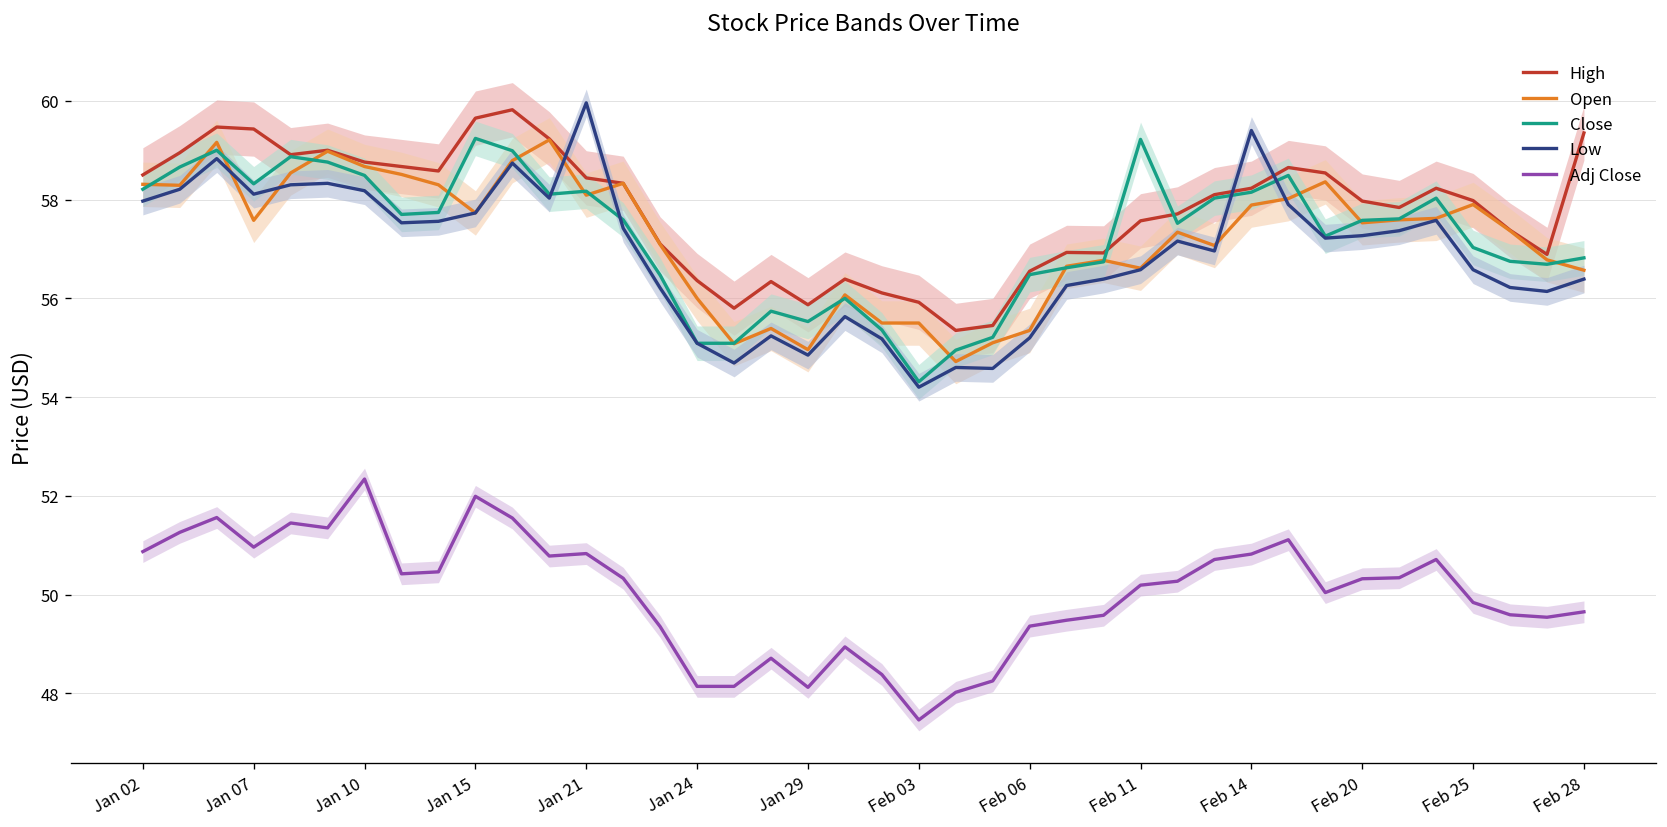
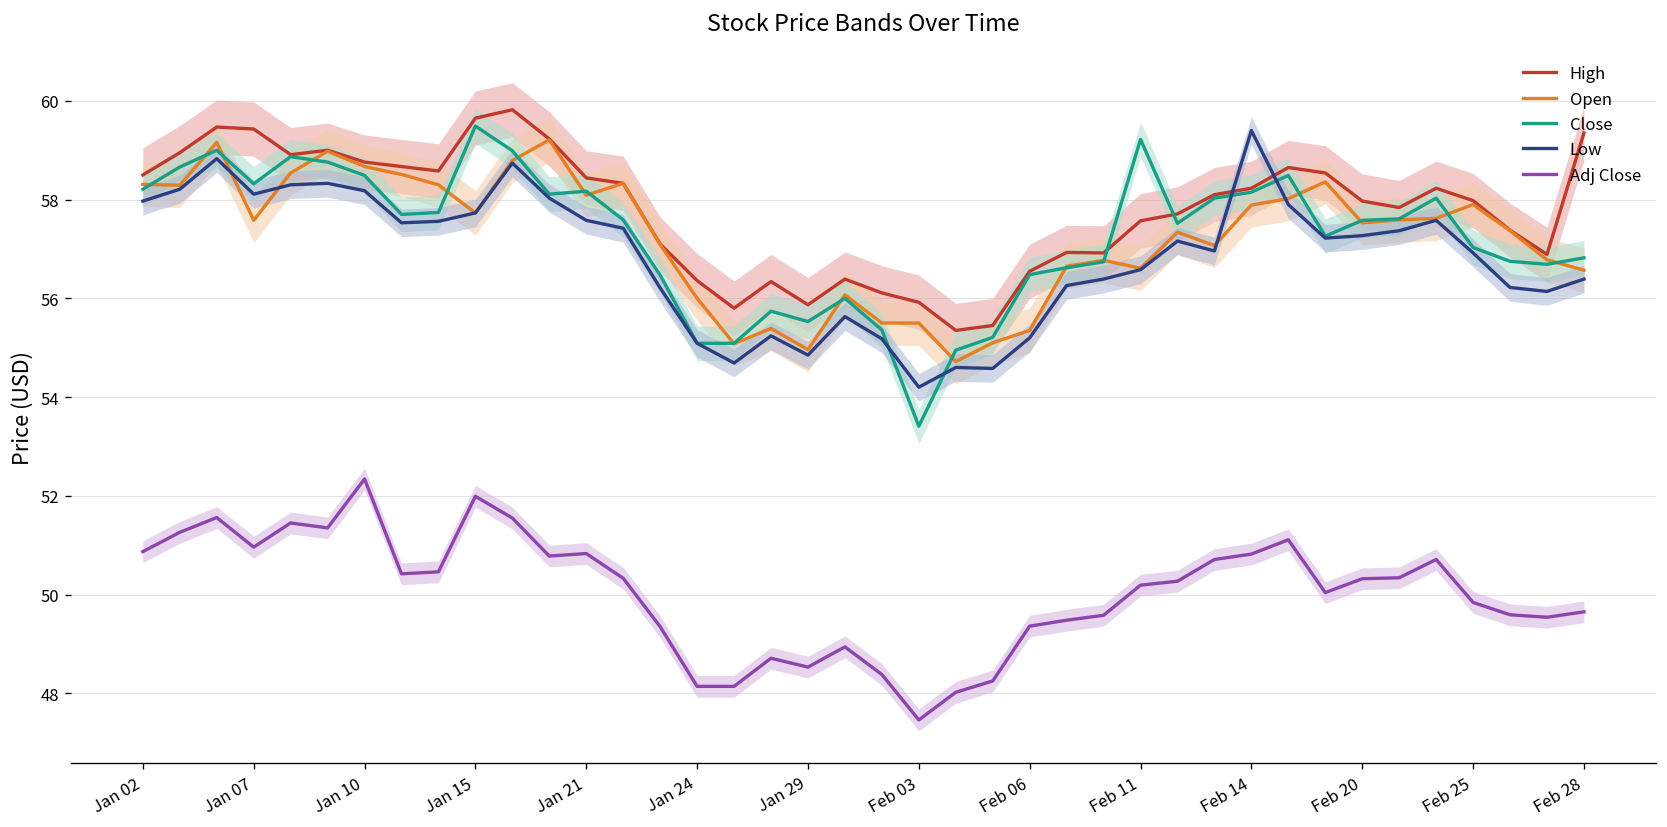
  {
    "High": {
      "Jan 07": 59.4,
      "Jan 10": 58.8,
      "Jan 21": 58.4,
      "Jan 24": 56.4,
      "Feb 06": 56.6,
      "Feb 11": 57.6,
      "Feb 14": 58.2,
      "Feb 25": 58.0,
      "Feb 28": 59.4
    },
    "Open": {
      "Jan 07": 57.6,
      "Jan 10": 58.7,
      "Jan 21": 58.1,
      "Jan 24": 56.0,
      "Jan 29": 55.0,
      "Feb 03": 55.5,
      "Feb 06": 55.4,
      "Feb 14": 57.9,
      "Feb 25": 57.9,
      "Feb 28": 56.6
    },
    "Close": {
      "Jan 07": 58.3,
-     "Jan 15": 59.2,
+     "Jan 15": 59.5,
      "Jan 21": 58.2,
      "Jan 29": 55.5,
-     "Feb 03": 54.3,
+     "Feb 03": 53.4,
      "Feb 06": 56.5,
      "Feb 11": 59.2,
      "Feb 14": 58.2,
      "Feb 25": 57.0,
      "Feb 28": 56.8
    },
    "Low": {
      "Jan 02": 58.0,
      "Jan 07": 58.1,
      "Jan 10": 58.2,
-     "Jan 21": 60.0,
+     "Jan 21": 57.6,
      "Jan 29": 54.9,
      "Feb 03": 54.2,
      "Feb 06": 55.2,
      "Feb 14": 59.4,
      "Feb 20": 57.3,
-     "Feb 25": 56.6,
+     "Feb 25": 56.9,
      "Feb 28": 56.4
    },
    "Adj Close": {
      "Jan 02": 50.9,
      "Jan 07": 51.0,
      "Jan 10": 52.3,
      "Jan 15": 52.0,
      "Jan 21": 50.8,
      "Jan 24": 48.1,
-     "Jan 29": 48.1,
+     "Jan 29": 48.5,
      "Feb 03": 47.5,
      "Feb 06": 49.4,
      "Feb 11": 50.2,
      "Feb 14": 50.8,
      "Feb 20": 50.3,
      "Feb 25": 49.8,
      "Feb 28": 49.7
    }
  }
